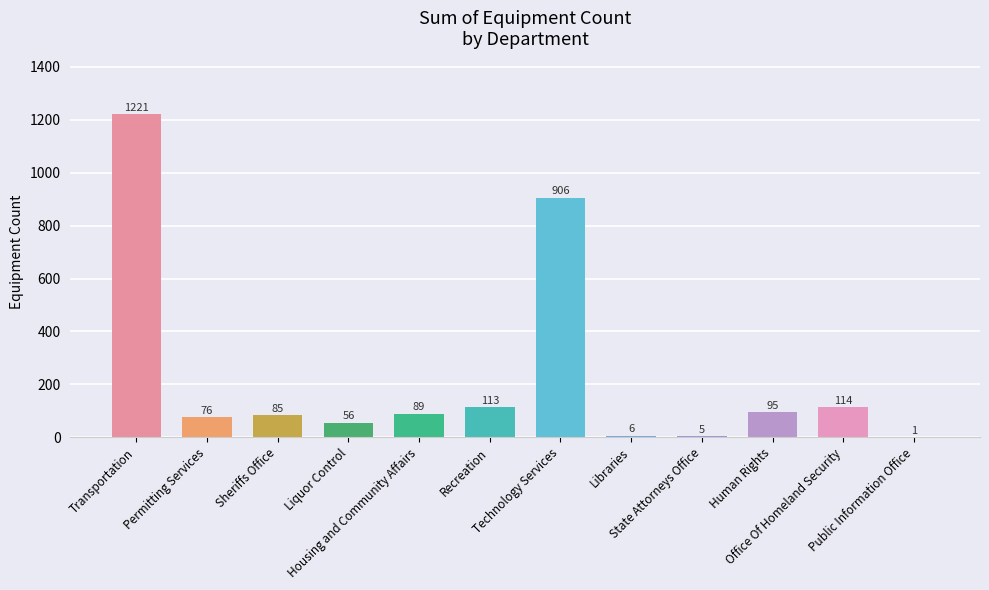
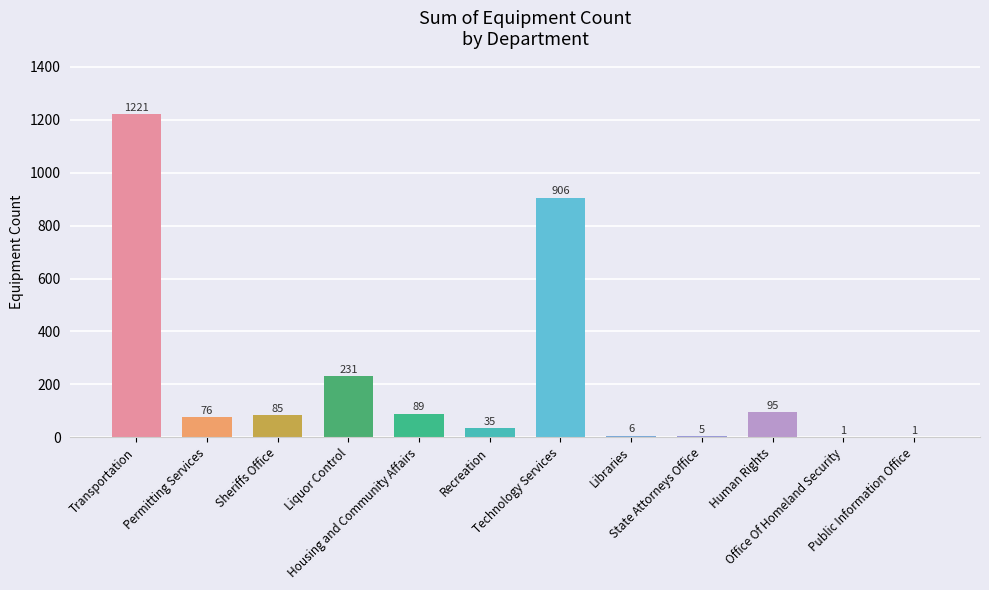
  {
    "Transportation": 1221,
    "Permitting Services": 76,
    "Sheriffs Office": 85,
-   "Liquor Control": 56,
+   "Liquor Control": 231,
    "Housing and Community Affairs": 89,
-   "Recreation": 113,
+   "Recreation": 35,
    "Technology Services": 906,
    "Libraries": 6,
    "State Attorneys Office": 5,
    "Human Rights": 95,
-   "Office Of Homeland Security": 114,
+   "Office Of Homeland Security": 1,
    "Public Information Office": 1
  }
